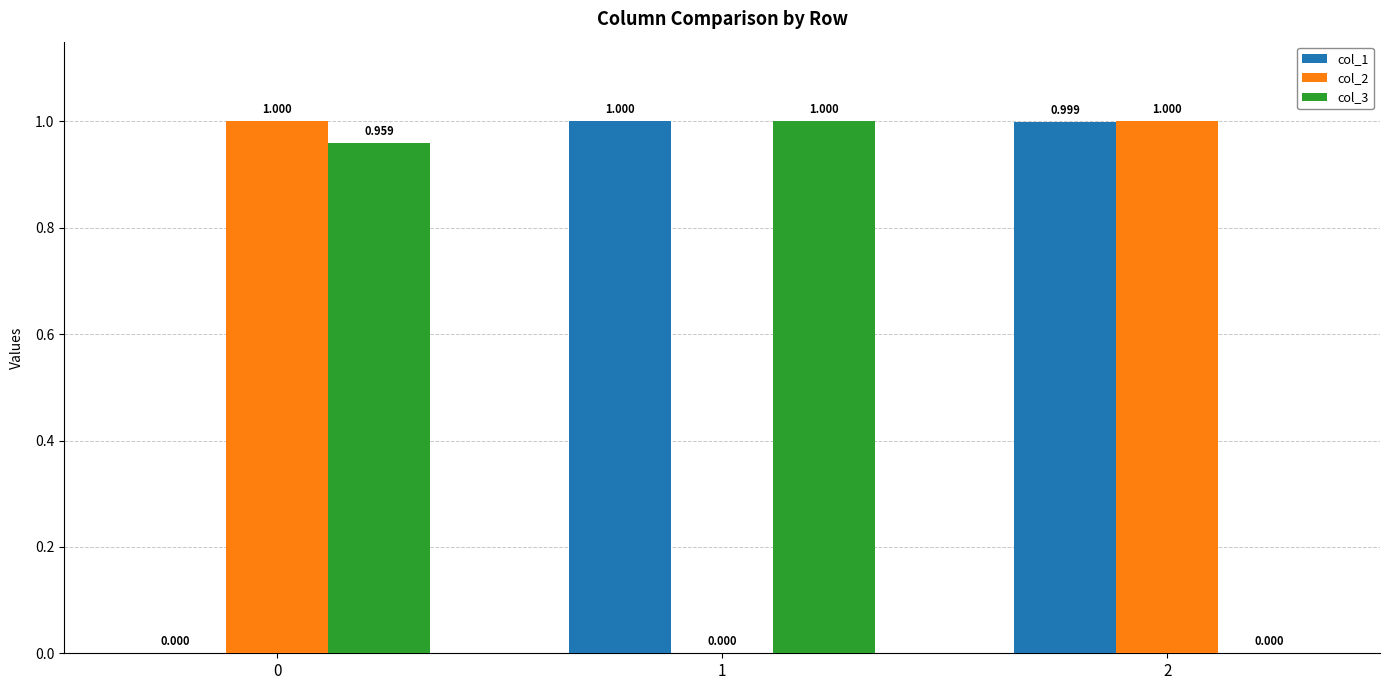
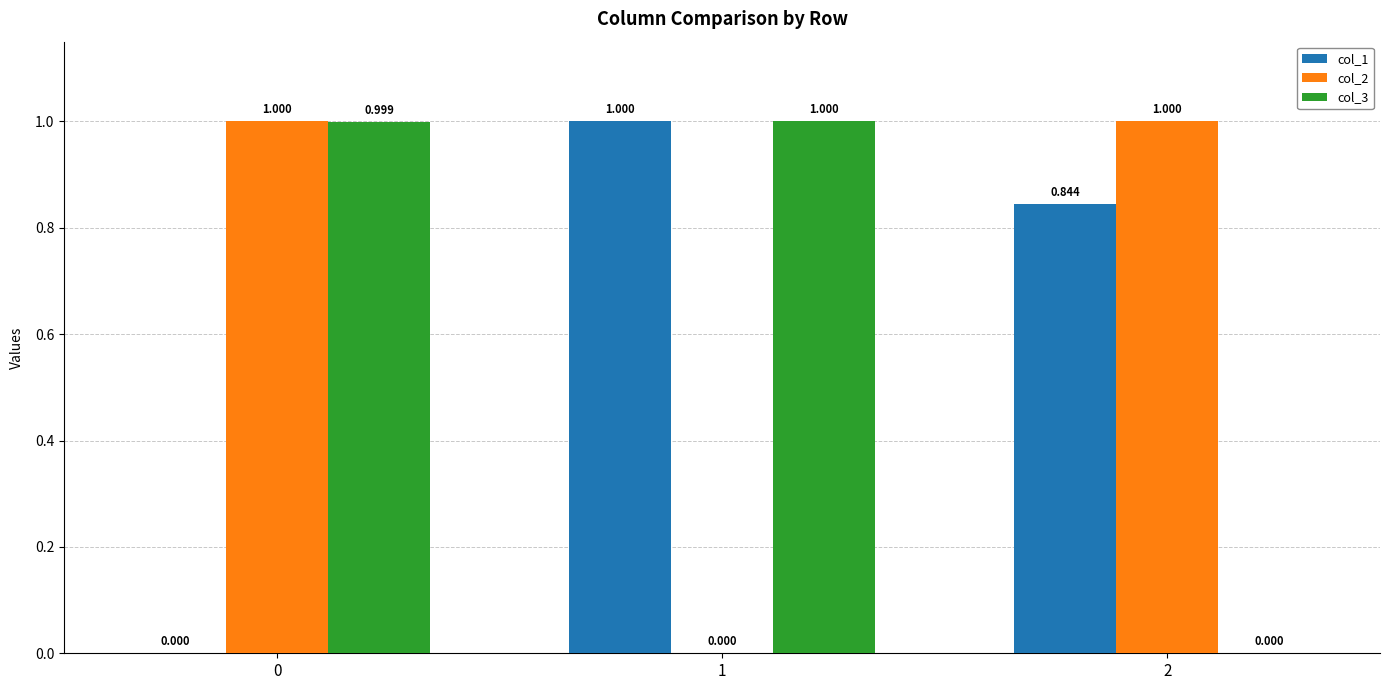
  {
    "col_1": {
      "0": 0.000,
      "1": 1.000,
-     "2": 0.999
+     "2": 0.844
    },
    "col_2": {
      "0": 1.000,
      "1": 0.000,
      "2": 1.000
    },
    "col_3": {
-     "0": 0.959,
+     "0": 0.999,
      "1": 1.000,
      "2": 0.000
    }
  }
